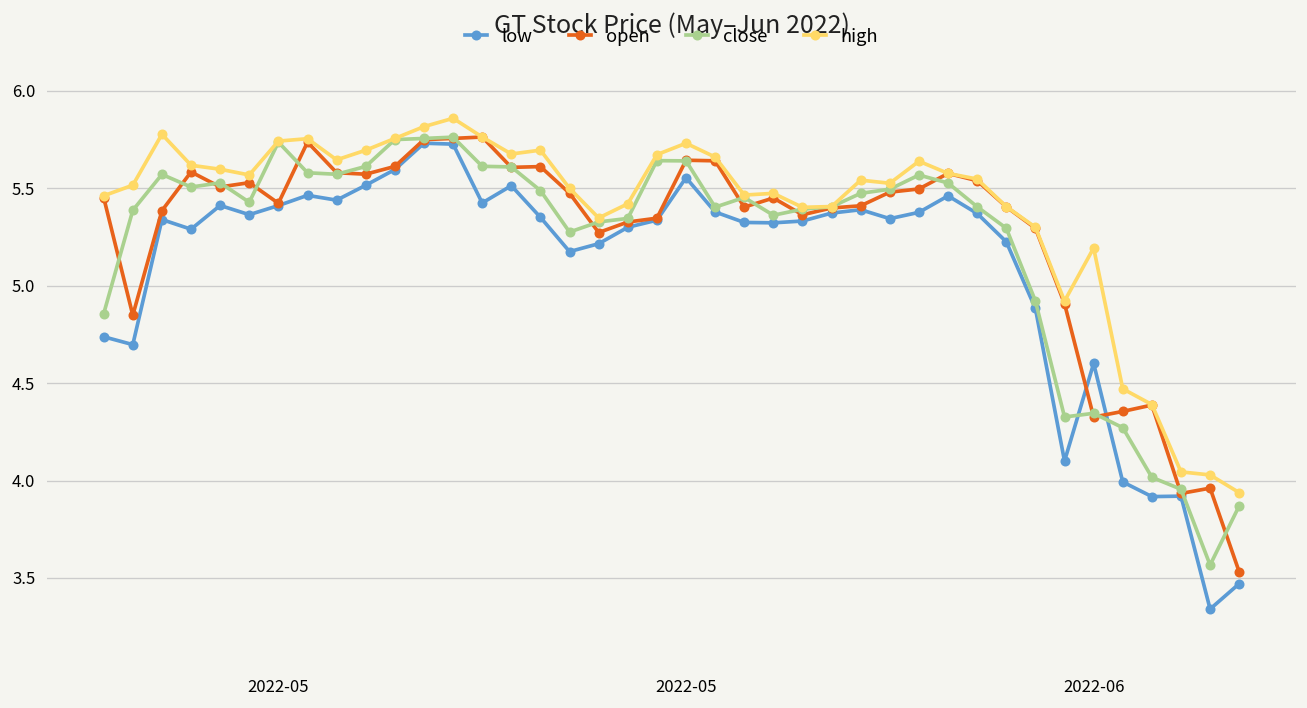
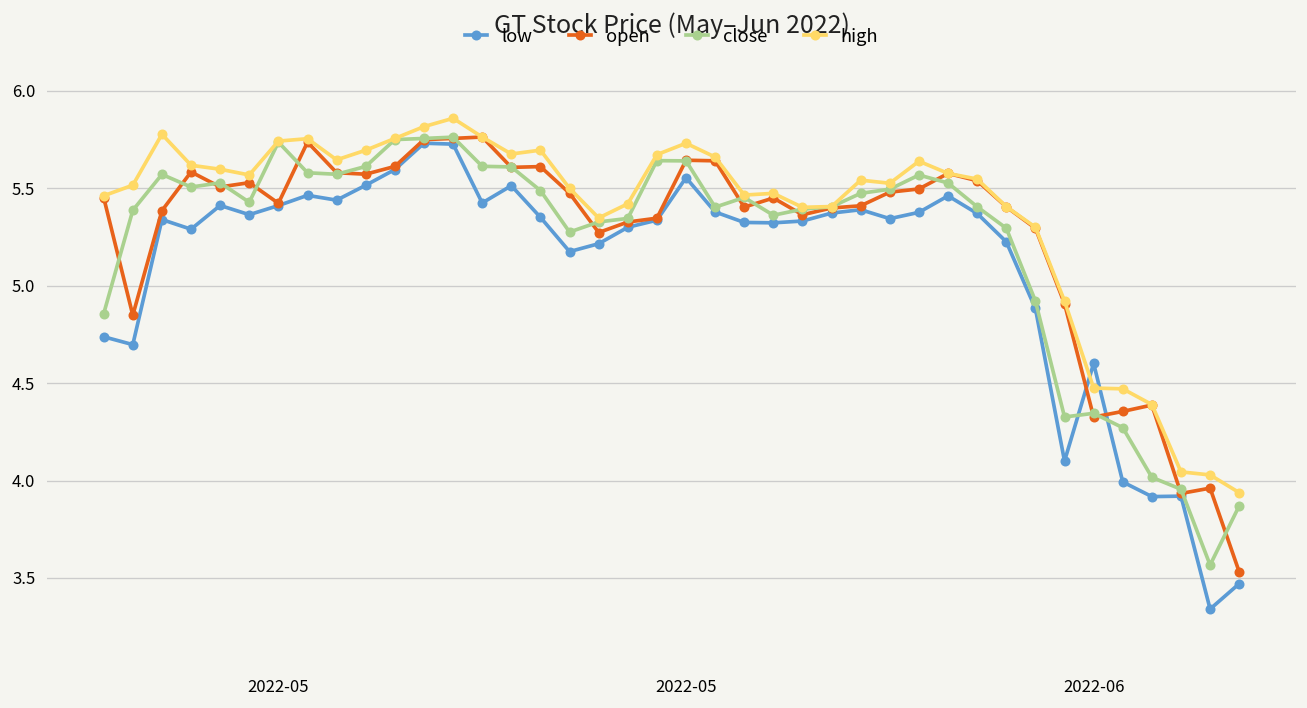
  {
    "low": {
      "2022-06": 4.60
    },
    "open": {
      "2022-06": 4.33
    },
    "close": {
      "2022-06": 4.35
    },
    "high": {
-     "2022-06": 5.19
+     "2022-06": 4.47
    }
  }
